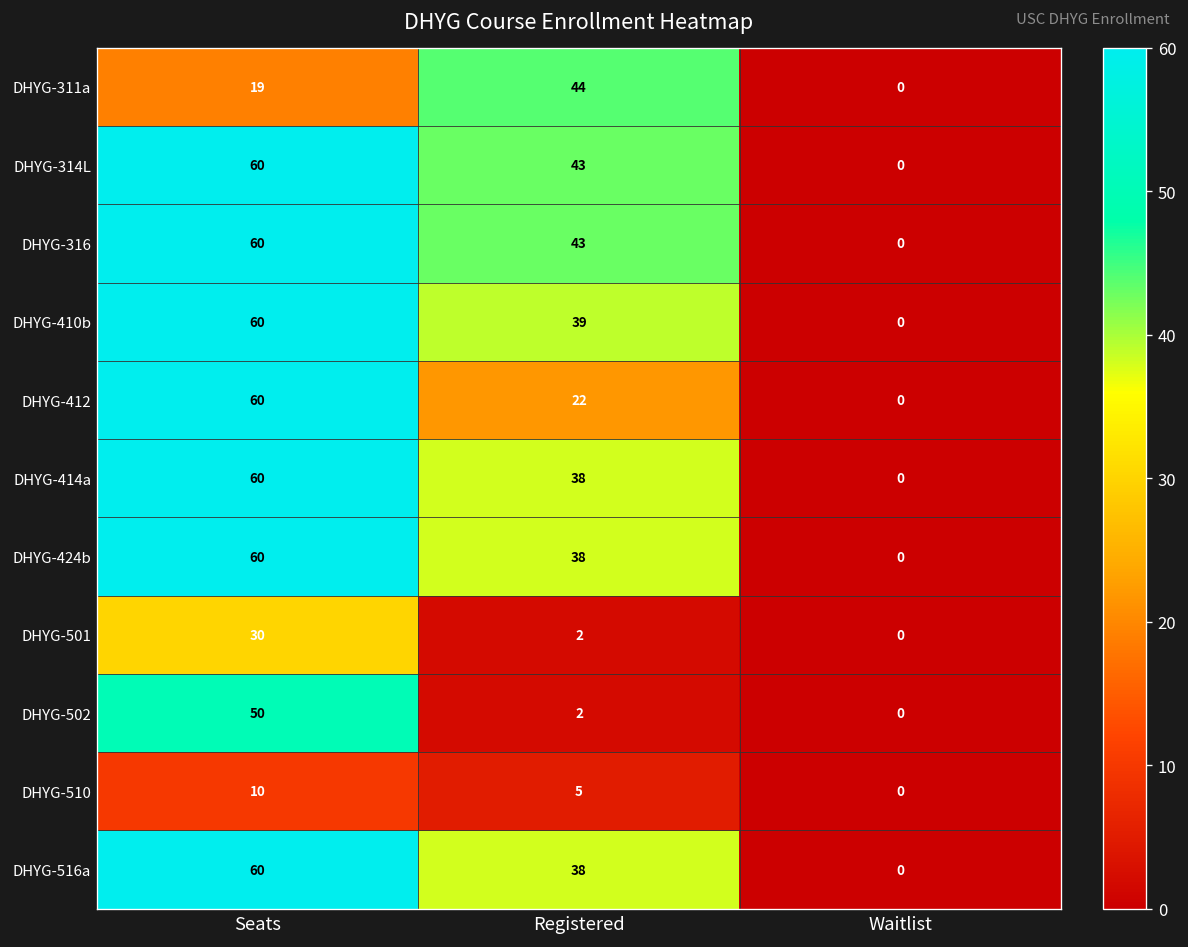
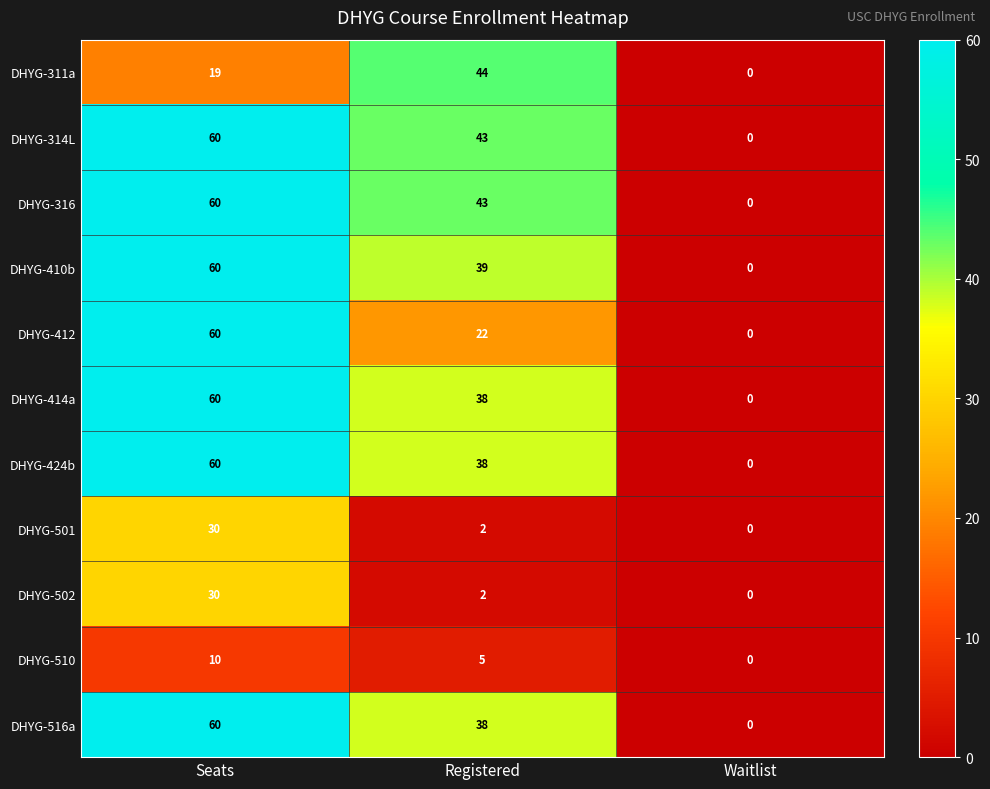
  {
    "DHYG-311a": {
      "Seats": 19,
      "Registered": 44,
      "Waitlist": 0
    },
    "DHYG-314L": {
      "Seats": 60,
      "Registered": 43,
      "Waitlist": 0
    },
    "DHYG-316": {
      "Seats": 60,
      "Registered": 43,
      "Waitlist": 0
    },
    "DHYG-410b": {
      "Seats": 60,
      "Registered": 39,
      "Waitlist": 0
    },
    "DHYG-412": {
      "Seats": 60,
      "Registered": 22,
      "Waitlist": 0
    },
    "DHYG-414a": {
      "Seats": 60,
      "Registered": 38,
      "Waitlist": 0
    },
    "DHYG-424b": {
      "Seats": 60,
      "Registered": 38,
      "Waitlist": 0
    },
    "DHYG-501": {
      "Seats": 30,
      "Registered": 2,
      "Waitlist": 0
    },
    "DHYG-502": {
-     "Seats": 50,
+     "Seats": 30,
      "Registered": 2,
      "Waitlist": 0
    },
    "DHYG-510": {
      "Seats": 10,
      "Registered": 5,
      "Waitlist": 0
    },
    "DHYG-516a": {
      "Seats": 60,
      "Registered": 38,
      "Waitlist": 0
    }
  }
